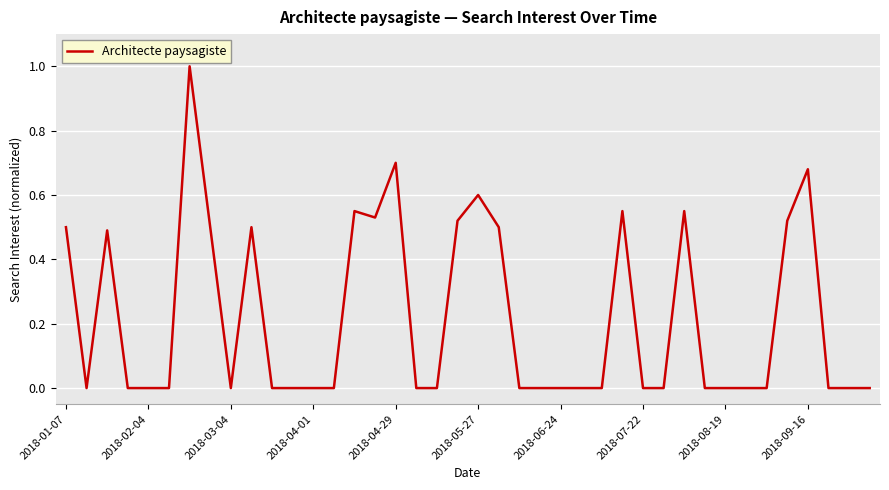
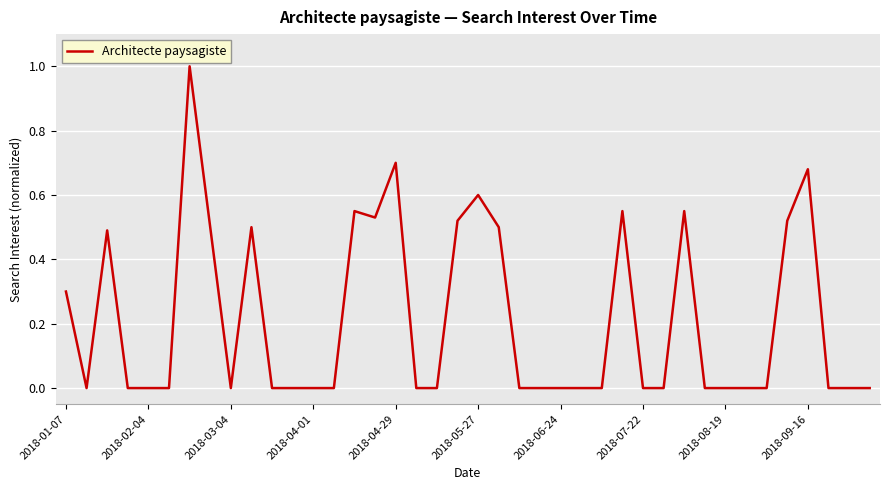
  {
-   "2018-01-07": 0.5,
+   "2018-01-07": 0.3,
    "2018-02-04": 0.0,
    "2018-03-04": 0.0,
    "2018-04-01": 0.0,
    "2018-04-29": 0.7,
    "2018-05-27": 0.6,
    "2018-06-24": 0.0,
    "2018-07-22": 0.0,
    "2018-08-19": 0.0,
    "2018-09-16": 0.68
  }
